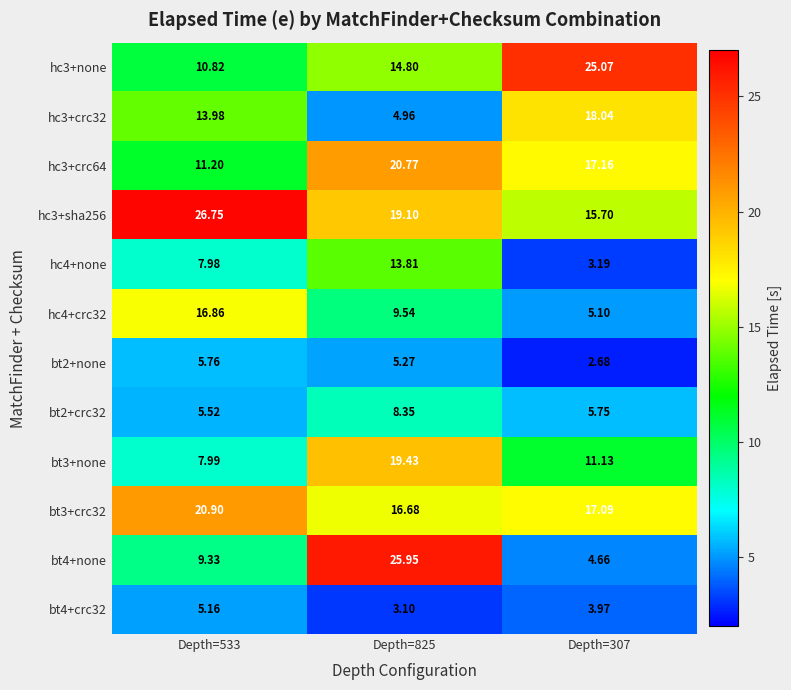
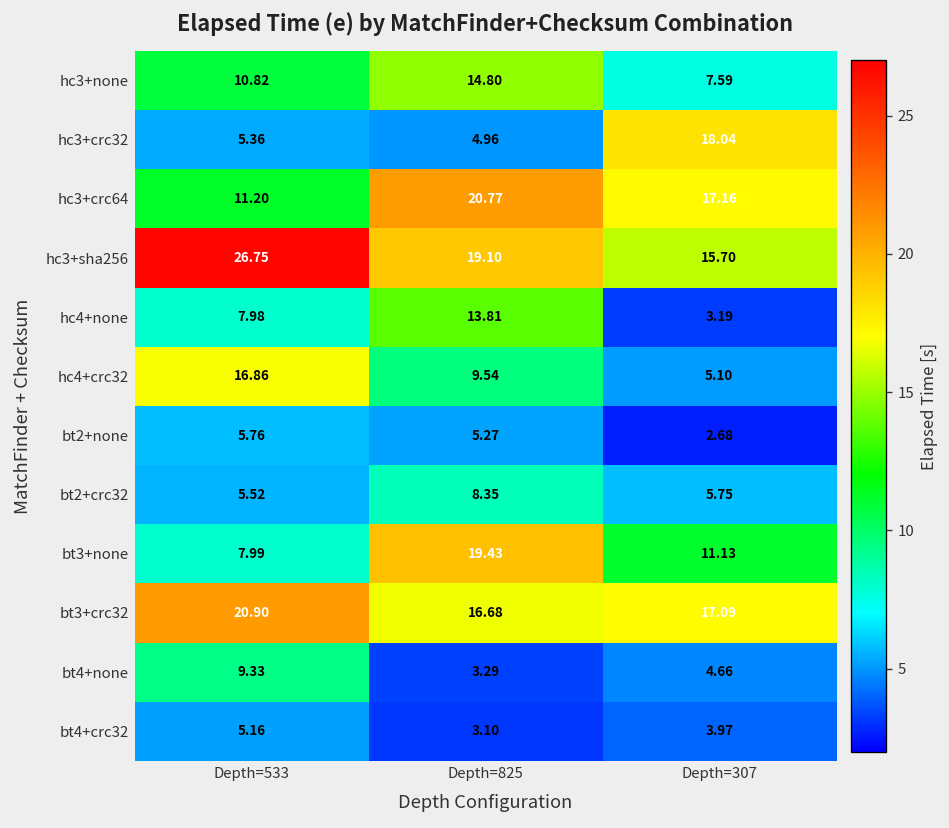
  {
    "hc3+none": {
      "Depth=533": 10.82,
      "Depth=825": 14.80,
-     "Depth=307": 25.07
+     "Depth=307": 7.59
    },
    "hc3+crc32": {
-     "Depth=533": 13.98,
+     "Depth=533": 5.36,
      "Depth=825": 4.96,
      "Depth=307": 18.04
    },
    "hc3+crc64": {
      "Depth=533": 11.20,
      "Depth=825": 20.77,
      "Depth=307": 17.16
    },
    "hc3+sha256": {
      "Depth=533": 26.75,
      "Depth=825": 19.10,
      "Depth=307": 15.70
    },
    "hc4+none": {
      "Depth=533": 7.98,
      "Depth=825": 13.81,
      "Depth=307": 3.19
    },
    "hc4+crc32": {
      "Depth=533": 16.86,
      "Depth=825": 9.54,
      "Depth=307": 5.10
    },
    "bt2+none": {
      "Depth=533": 5.76,
      "Depth=825": 5.27,
      "Depth=307": 2.68
    },
    "bt2+crc32": {
      "Depth=533": 5.52,
      "Depth=825": 8.35,
      "Depth=307": 5.75
    },
    "bt3+none": {
      "Depth=533": 7.99,
      "Depth=825": 19.43,
      "Depth=307": 11.13
    },
    "bt3+crc32": {
      "Depth=533": 20.90,
      "Depth=825": 16.68,
      "Depth=307": 17.09
    },
    "bt4+none": {
      "Depth=533": 9.33,
-     "Depth=825": 25.95,
+     "Depth=825": 3.29,
      "Depth=307": 4.66
    },
    "bt4+crc32": {
      "Depth=533": 5.16,
      "Depth=825": 3.10,
      "Depth=307": 3.97
    }
  }
